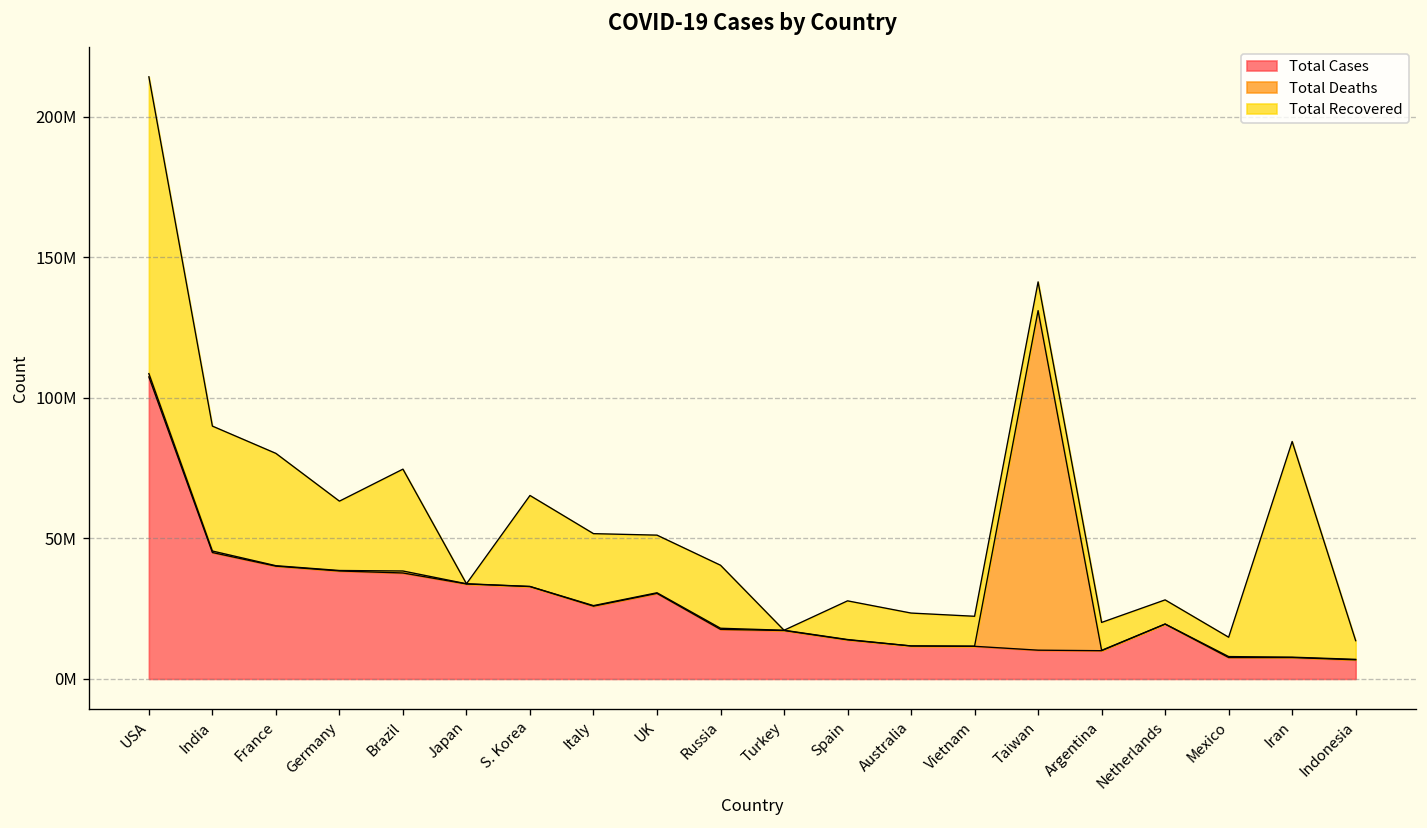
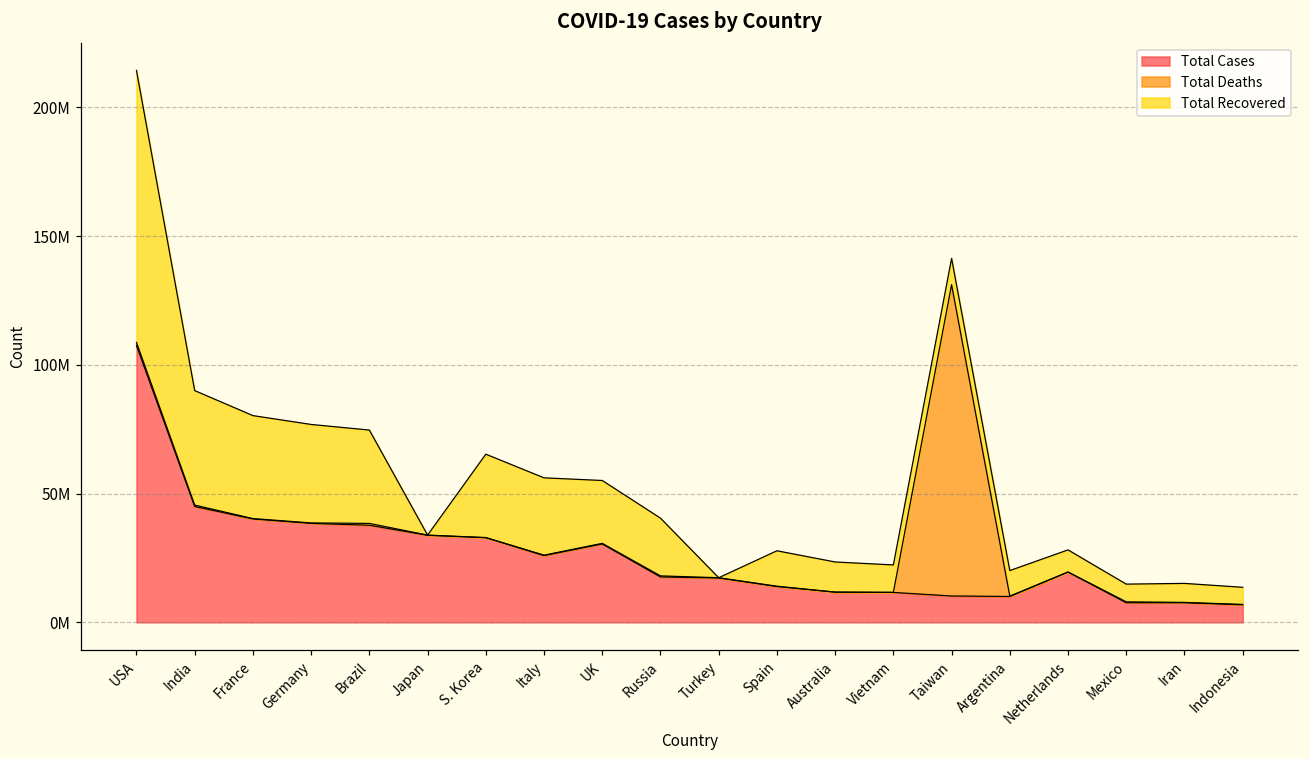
  {
    "Total Cases": {
      "USA": 108000000,
      "Taiwan": 10000000
    },
    "Total Deaths": {
      "USA": 1000000,
      "Taiwan": 121000000
    },
    "Total Recovered": {
      "USA": 106000000,
      "India": 44000000,
      "France": 40000000,
-     "Germany": 25000000,
+     "Germany": 38000000,
      "Brazil": 36000000,
      "S. Korea": 32000000,
-     "Italy": 26000000,
-     "UK": 21000000,
+     "Italy": 30000000,
+     "UK": 24000000,
      "Russia": 22000000,
      "Spain": 14000000,
      "Australia": 12000000,
      "Vietnam": 11000000,
      "Taiwan": 10000000,
      "Argentina": 10000000,
      "Netherlands": 9000000,
      "Mexico": 7000000,
-     "Iran": 77000000,
+     "Iran": 7000000,
      "Indonesia": 7000000
    }
  }
